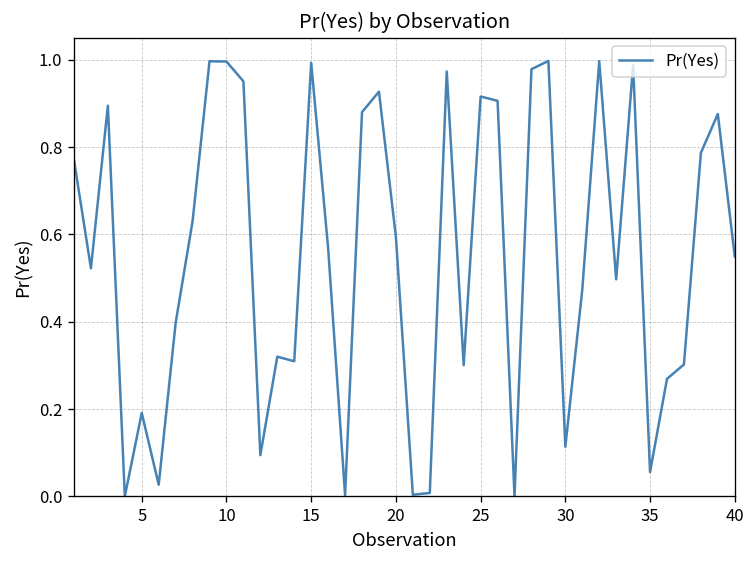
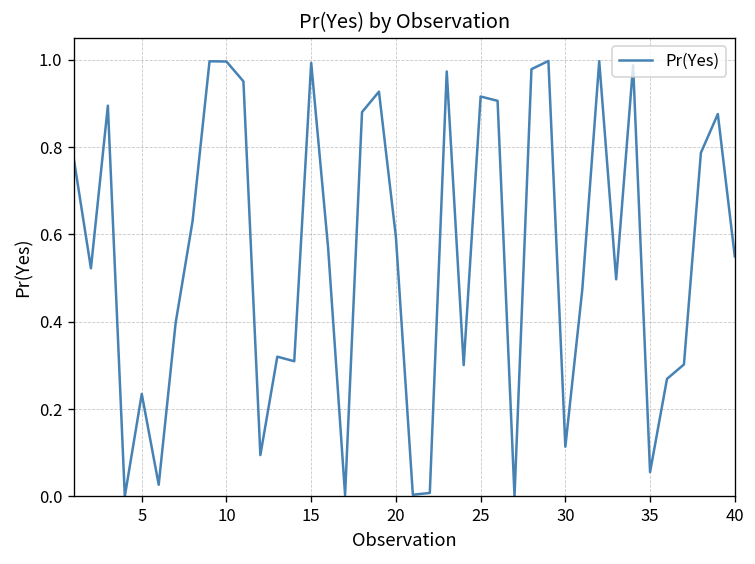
  {
-   "5": 0.19,
+   "5": 0.23,
    "10": 1.00,
    "15": 0.99,
    "20": 0.59,
    "25": 0.92,
    "30": 0.11,
    "35": 0.06,
    "40": 0.55
  }
